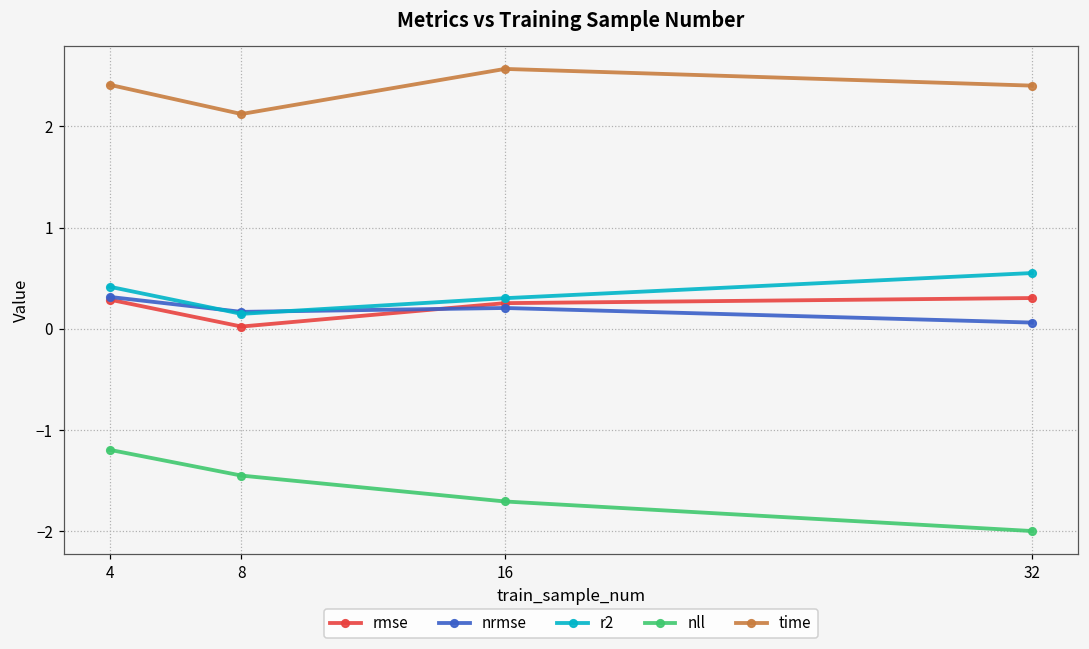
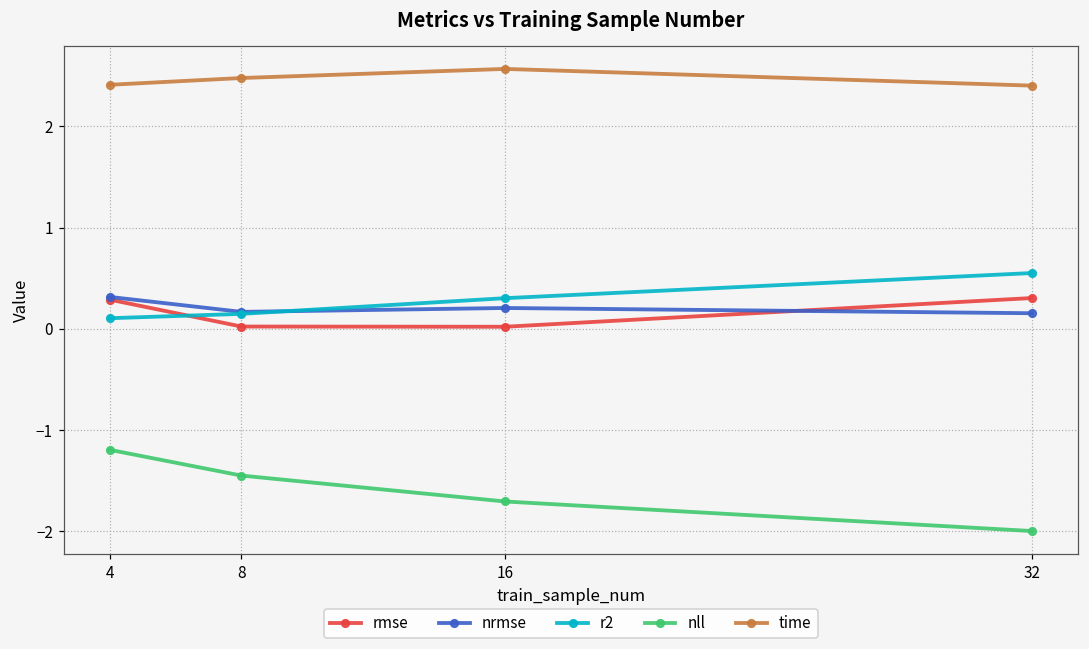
  {
    "rmse": {
      "8": 0.0,
-     "16": 0.3,
+     "16": 0.0,
      "32": 0.3
    },
    "nrmse": {
      "16": 0.2,
-     "32": 0.1
+     "32": 0.2
    },
    "r2": {
-     "4": 0.4,
+     "4": 0.1,
      "16": 0.3,
      "32": 0.6
    },
    "nll": {
      "4": -1.2,
      "8": -1.4,
      "16": -1.7,
      "32": -2.0
    },
    "time": {
      "4": 2.4,
-     "8": 2.1,
+     "8": 2.5,
      "16": 2.6,
      "32": 2.4
    }
  }
